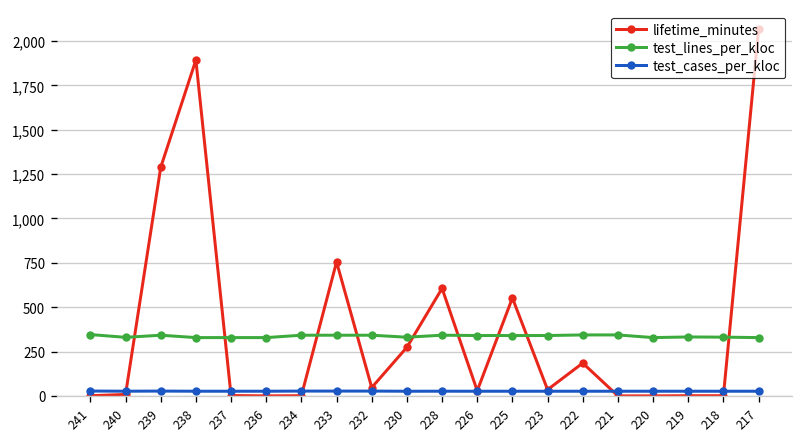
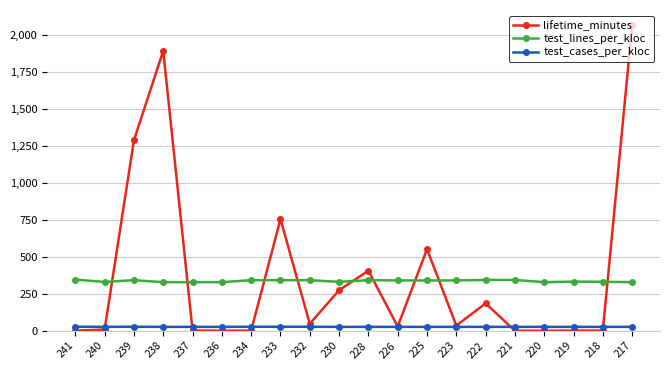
  {
    "lifetime_minutes": {
      "241": "0",
      "240": "10",
      "239": "1,290",
      "238": "1,890",
      "237": "0",
      "236": "0",
      "234": "0",
      "233": "760",
      "232": "50",
      "230": "270",
-     "228": "610",
+     "228": "410",
      "225": "550",
      "222": "190",
      "221": "0",
      "220": "0",
      "219": "0",
      "218": "0"
    },
    "test_lines_per_kloc": {
      "241": "350",
      "240": "330",
      "239": "340",
      "238": "330",
      "237": "330",
      "236": "330",
      "234": "340",
      "233": "340",
      "232": "340",
      "230": "330",
      "228": "340",
      "226": "340",
      "225": "340",
      "223": "340",
      "222": "340",
      "221": "340",
      "220": "330",
      "219": "330",
      "218": "330",
      "217": "330"
    },
    "test_cases_per_kloc": {
      "241": "30",
      "240": "30",
      "239": "30",
      "238": "30",
      "237": "30",
      "236": "30",
      "234": "30",
      "233": "30",
      "232": "30",
      "230": "30",
      "228": "30",
      "225": "30",
      "222": "30",
      "221": "30",
      "220": "30",
      "219": "30",
      "218": "30",
      "217": "30"
    }
  }
